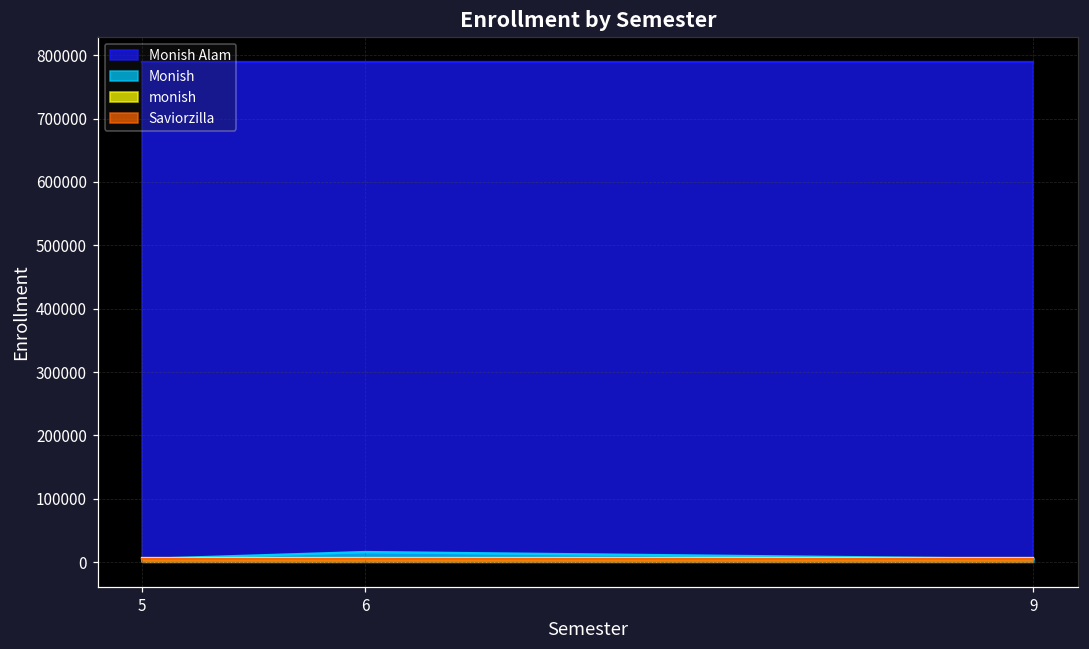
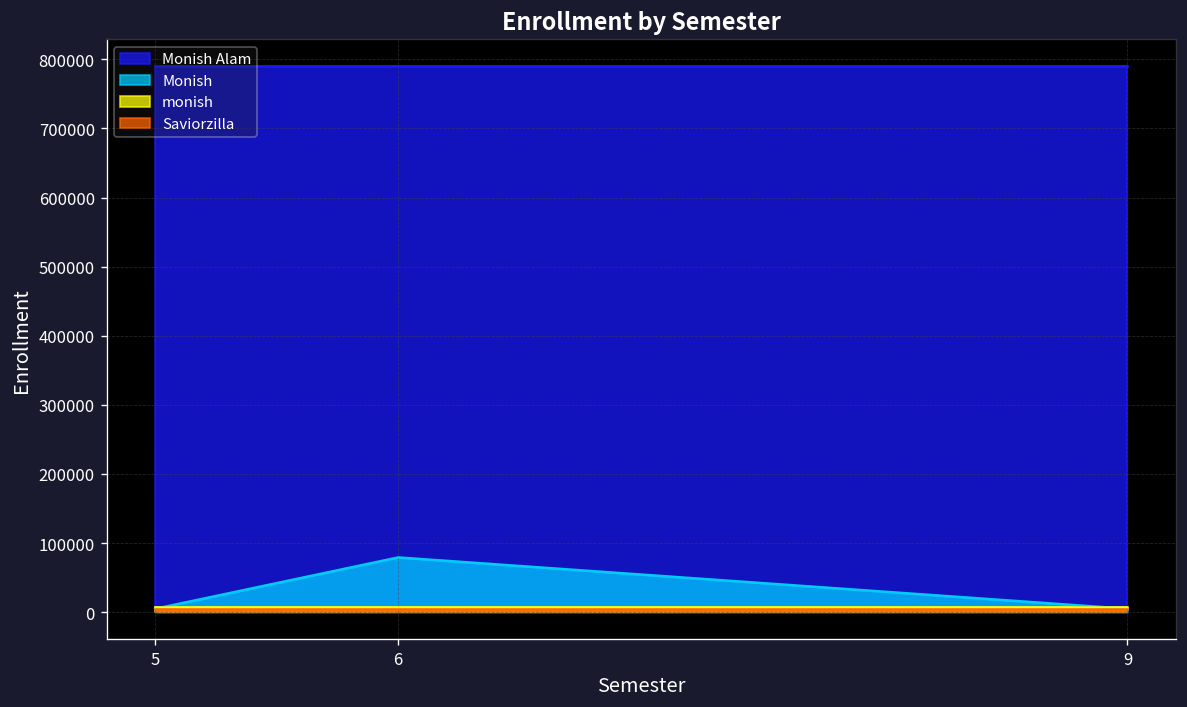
  {
    "Monish Alam": {
      "6": 790000,
      "9": 790000
    },
    "Monish": {
-     "6": 20000
+     "6": 80000
    }
  }
